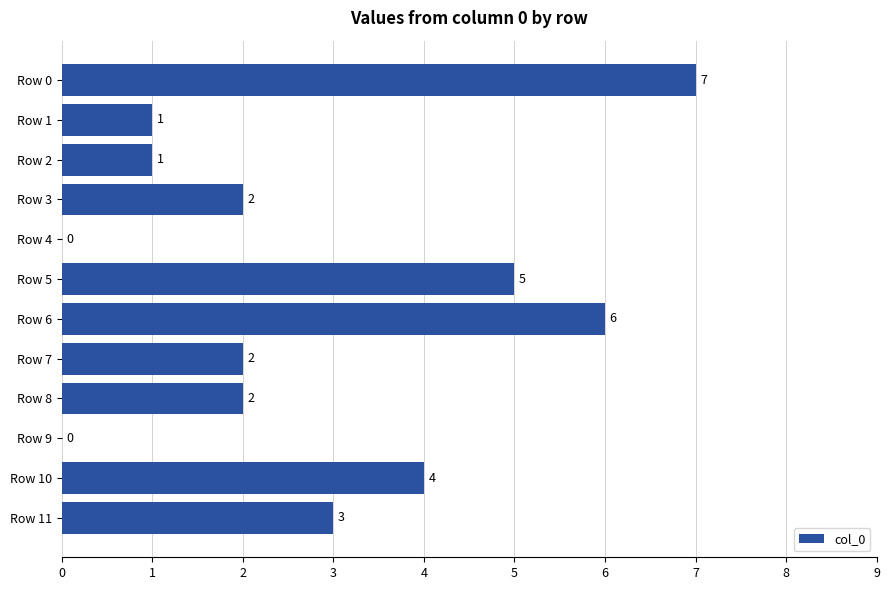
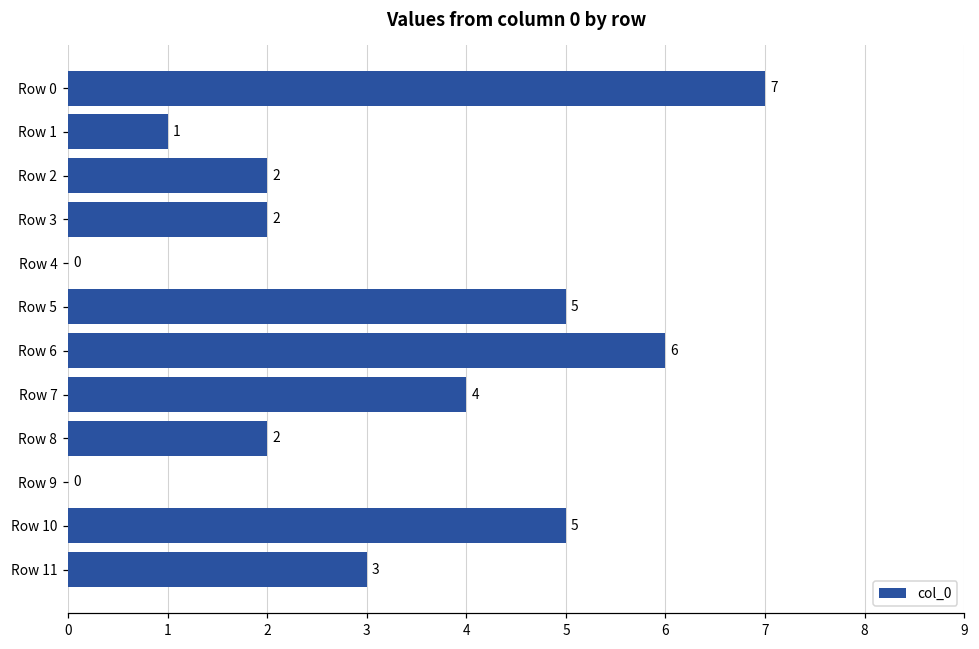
  {
    "Row 0": 7,
    "Row 1": 1,
-   "Row 2": 1,
+   "Row 2": 2,
    "Row 3": 2,
    "Row 4": 0,
    "Row 5": 5,
    "Row 6": 6,
-   "Row 7": 2,
+   "Row 7": 4,
    "Row 8": 2,
    "Row 9": 0,
-   "Row 10": 4,
+   "Row 10": 5,
    "Row 11": 3
  }
